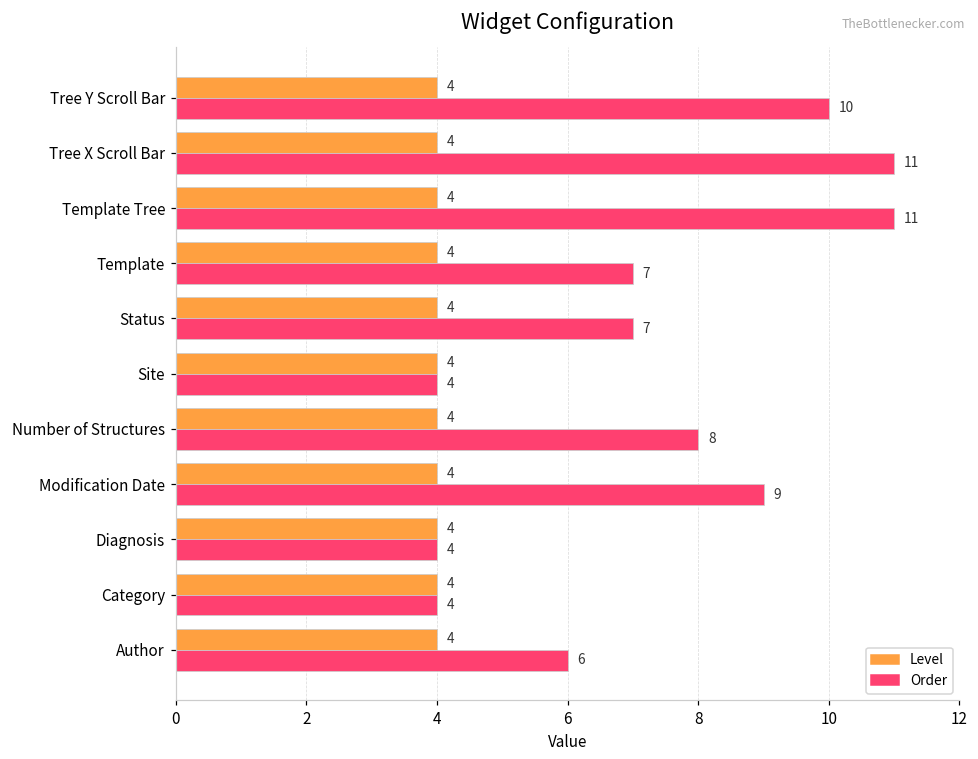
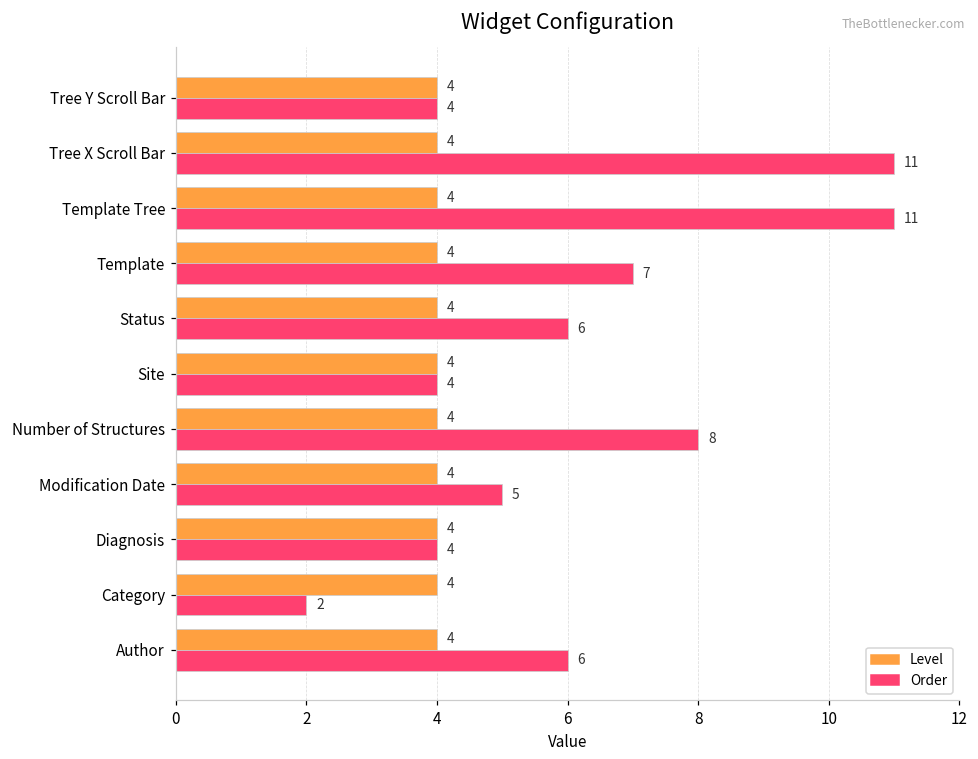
  {
    "Level": {
      "Tree Y Scroll Bar": 4,
      "Tree X Scroll Bar": 4,
      "Template Tree": 4,
      "Template": 4,
      "Status": 4,
      "Site": 4,
      "Number of Structures": 4,
      "Modification Date": 4,
      "Diagnosis": 4,
      "Category": 4,
      "Author": 4
    },
    "Order": {
-     "Tree Y Scroll Bar": 10,
+     "Tree Y Scroll Bar": 4,
      "Tree X Scroll Bar": 11,
      "Template Tree": 11,
      "Template": 7,
-     "Status": 7,
+     "Status": 6,
      "Site": 4,
      "Number of Structures": 8,
-     "Modification Date": 9,
+     "Modification Date": 5,
      "Diagnosis": 4,
-     "Category": 4,
+     "Category": 2,
      "Author": 6
    }
  }
